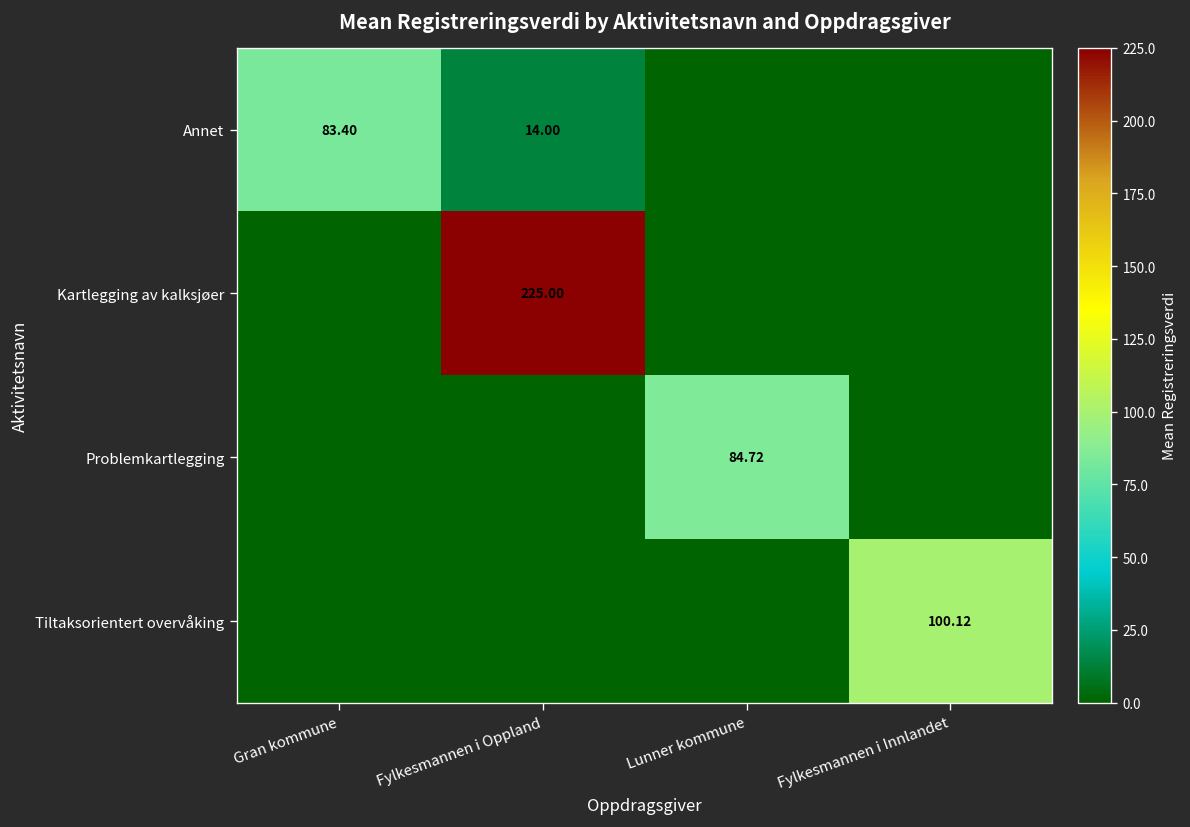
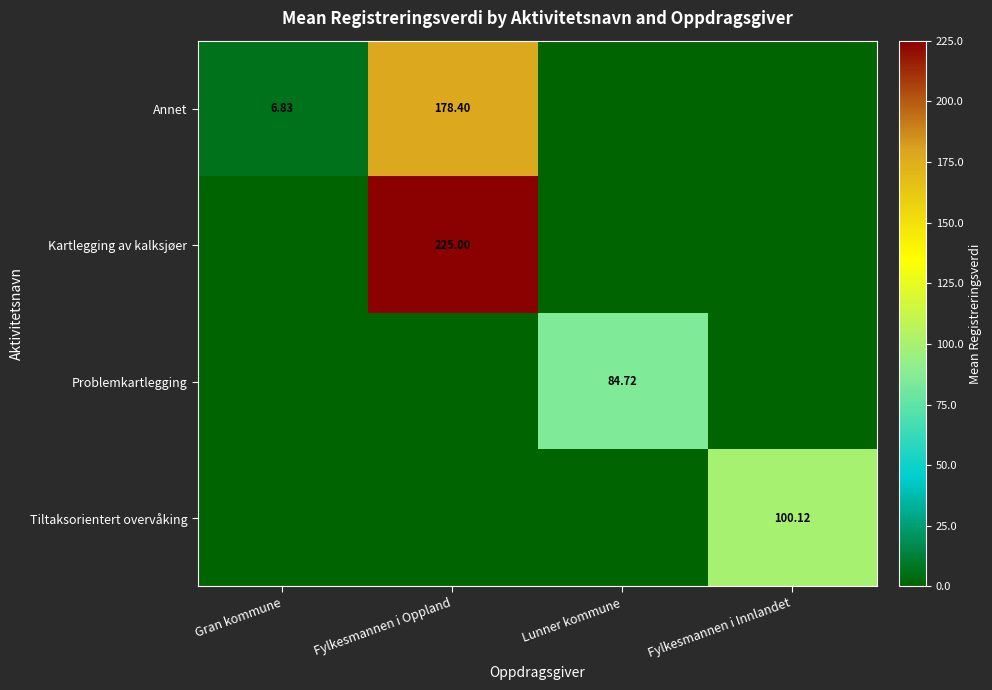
  {
    "Annet": {
-     "Gran kommune": 83.40,
-     "Fylkesmannen i Oppland": 14.00
+     "Gran kommune": 6.83,
+     "Fylkesmannen i Oppland": 178.40
    },
    "Kartlegging av kalksjøer": {
      "Fylkesmannen i Oppland": 225.00
    },
    "Problemkartlegging": {
      "Lunner kommune": 84.72
    },
    "Tiltaksorientert overvåking": {
      "Fylkesmannen i Innlandet": 100.12
    }
  }
